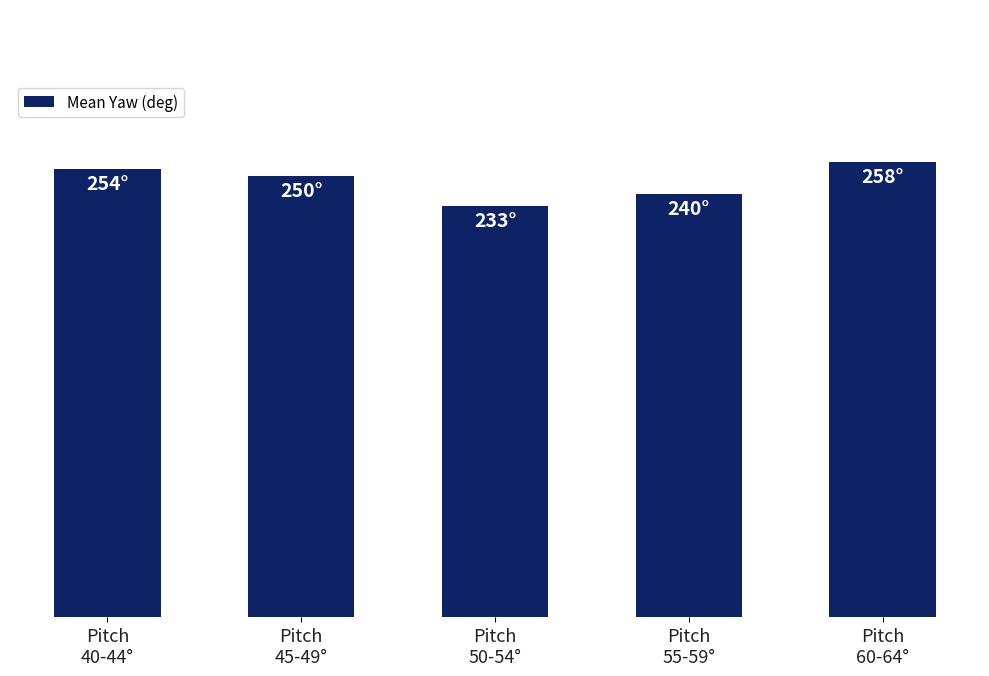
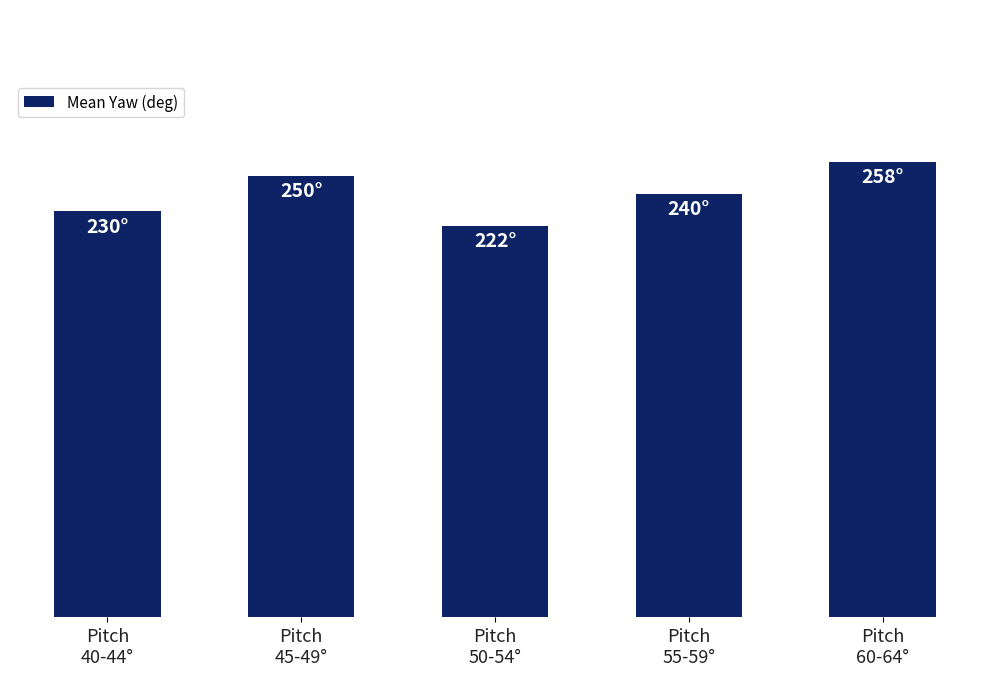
  {
-   "Pitch 40-44°": "254°",
+   "Pitch 40-44°": "230°",
    "Pitch 45-49°": "250°",
-   "Pitch 50-54°": "233°",
+   "Pitch 50-54°": "222°",
    "Pitch 55-59°": "240°",
    "Pitch 60-64°": "258°"
  }
